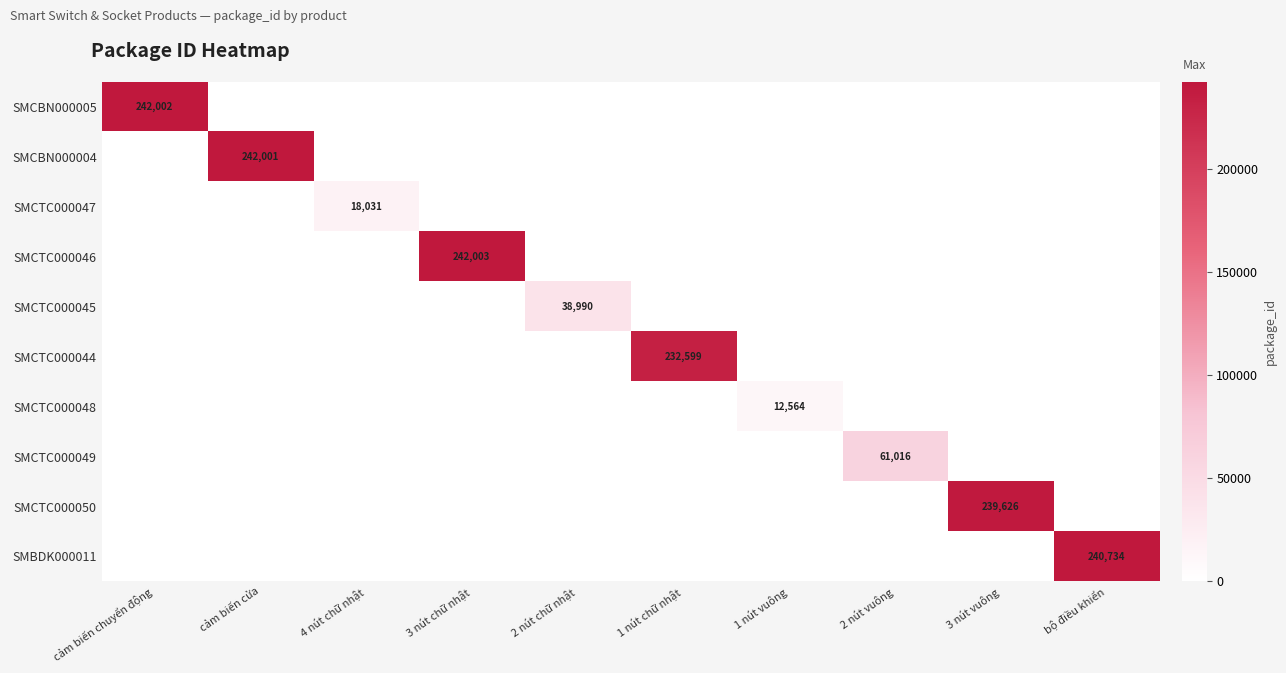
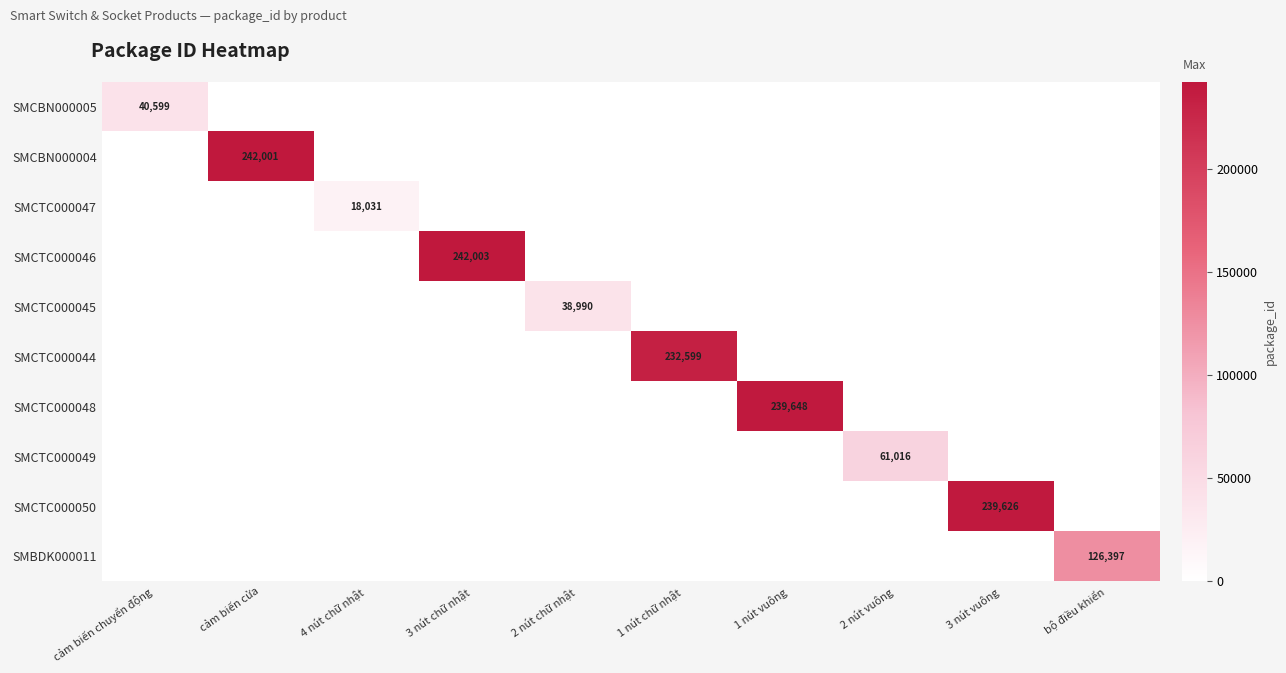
  {
    "SMCBN000005": {
-     "cảm biến chuyển động": "242,002"
+     "cảm biến chuyển động": "40,599"
    },
    "SMCBN000004": {
      "cảm biến cửa": "242,001"
    },
    "SMCTC000047": {
      "4 nút chữ nhật": "18,031"
    },
    "SMCTC000046": {
      "3 nút chữ nhật": "242,003"
    },
    "SMCTC000045": {
      "2 nút chữ nhật": "38,990"
    },
    "SMCTC000044": {
      "1 nút chữ nhật": "232,599"
    },
    "SMCTC000048": {
-     "1 nút vuông": "12,564"
+     "1 nút vuông": "239,648"
    },
    "SMCTC000049": {
      "2 nút vuông": "61,016"
    },
    "SMCTC000050": {
      "3 nút vuông": "239,626"
    },
    "SMBDK000011": {
-     "bộ điều khiển": "240,734"
+     "bộ điều khiển": "126,397"
    }
  }
